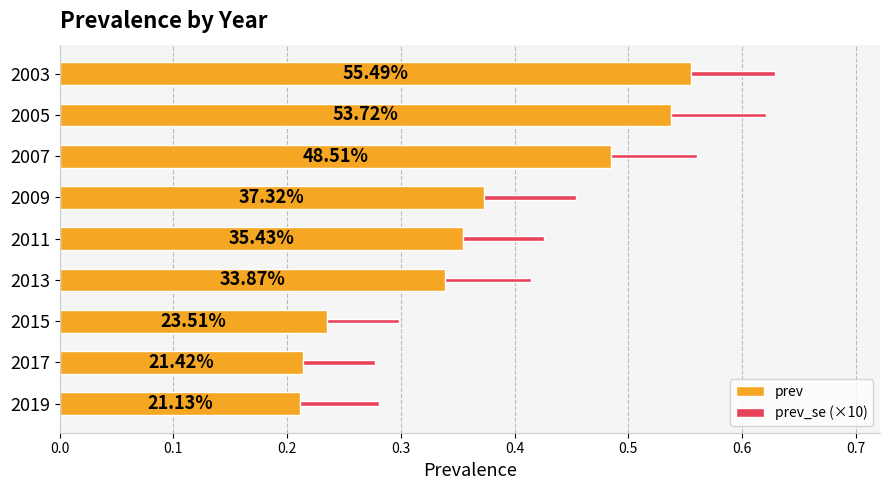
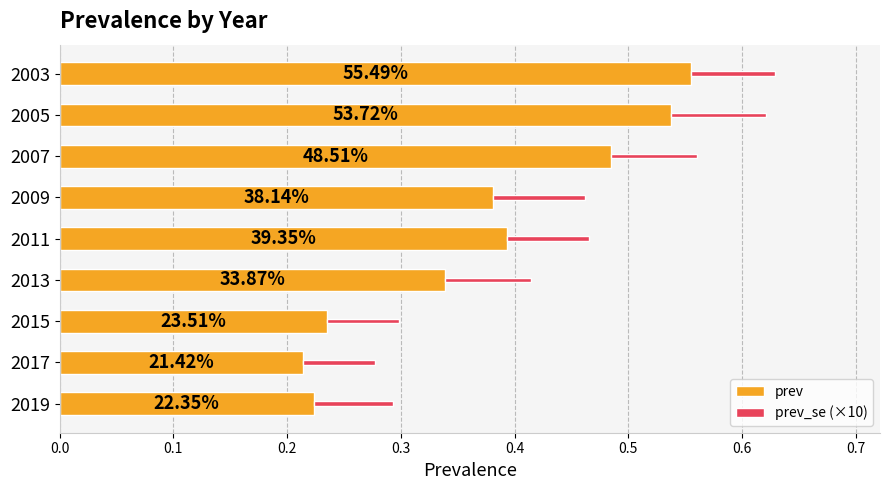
  {
    "prev": {
      "2003": "55.49%",
      "2005": "53.72%",
      "2007": "48.51%",
-     "2009": "37.32%",
-     "2011": "35.43%",
+     "2009": "38.14%",
+     "2011": "39.35%",
      "2013": "33.87%",
      "2015": "23.51%",
      "2017": "21.42%",
-     "2019": "21.13%"
+     "2019": "22.35%"
    },
    "prev_se (×10)": {
      "2003": "0.074",
      "2005": "0.084",
      "2007": "0.076",
      "2009": "0.081",
      "2011": "0.072",
      "2013": "0.076",
      "2015": "0.064",
      "2017": "0.063",
      "2019": "0.069"
    }
  }
